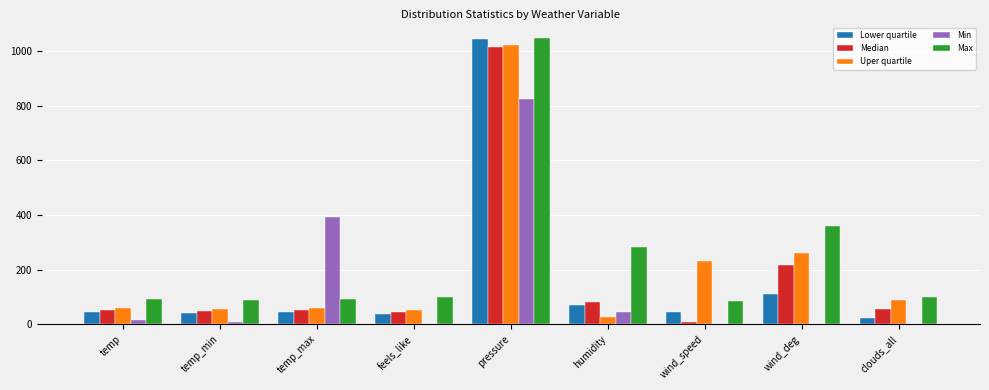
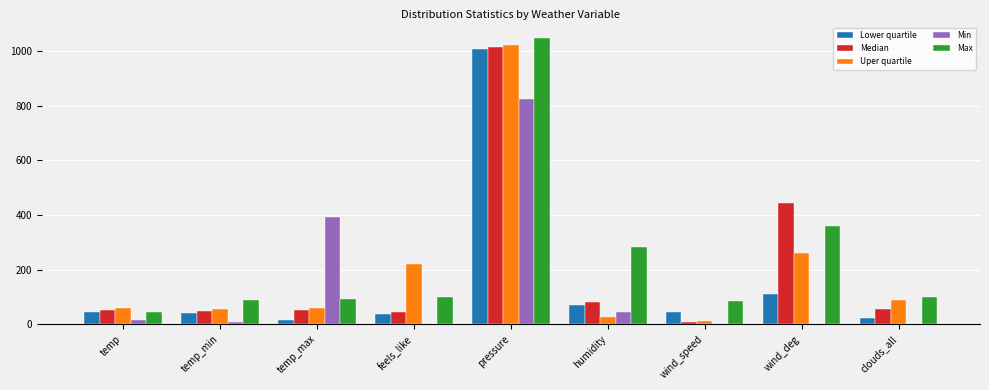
  {
    "Lower quartile": {
      "temp": 40,
      "temp_min": 40,
-     "temp_max": 50,
+     "temp_max": 20,
      "feels_like": 40,
-     "pressure": 1040,
+     "pressure": 1010,
      "humidity": 70,
      "wind_speed": 40,
      "wind_deg": 110,
      "clouds_all": 20
    },
    "Median": {
      "temp": 50,
      "temp_min": 50,
      "temp_max": 50,
      "feels_like": 40,
      "pressure": 1020,
      "humidity": 80,
      "wind_speed": 10,
-     "wind_deg": 220,
+     "wind_deg": 440,
      "clouds_all": 60
    },
    "Uper quartile": {
      "temp": 60,
      "temp_min": 60,
      "temp_max": 60,
-     "feels_like": 50,
+     "feels_like": 220,
      "pressure": 1020,
      "humidity": 30,
-     "wind_speed": 230,
+     "wind_speed": 10,
      "wind_deg": 260,
      "clouds_all": 90
    },
    "Min": {
      "temp": 20,
      "temp_min": 10,
      "temp_max": 390,
      "pressure": 830,
      "humidity": 50,
      "wind_deg": 0,
      "clouds_all": 0
    },
    "Max": {
-     "temp": 90,
+     "temp": 50,
      "temp_min": 90,
      "temp_max": 90,
      "feels_like": 100,
      "pressure": 1050,
      "humidity": 280,
      "wind_speed": 90,
      "wind_deg": 360,
      "clouds_all": 100
    }
  }
